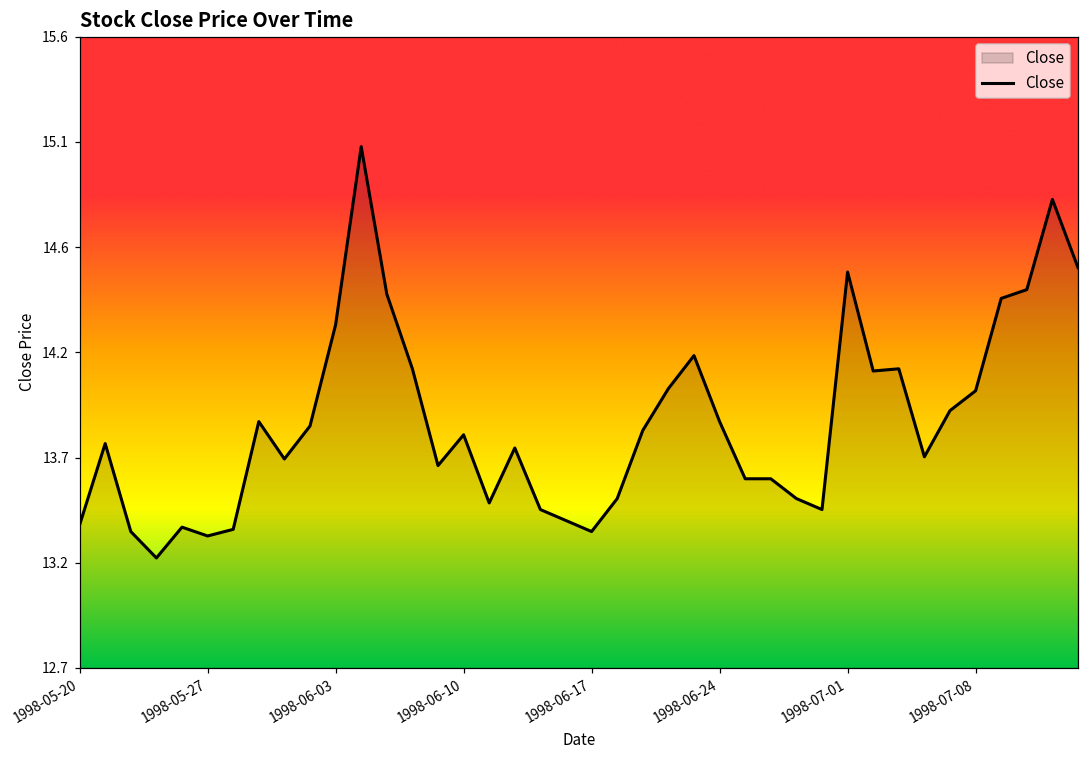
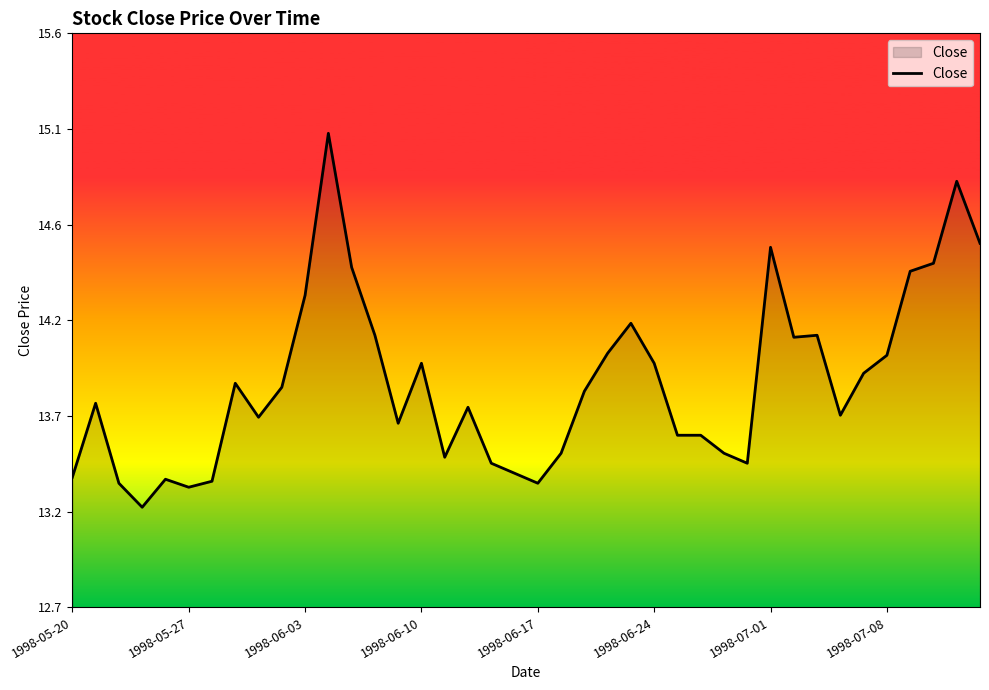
  {
    "1998-05-20": 13.38,
    "1998-05-27": 13.33,
    "1998-06-03": 14.29,
-   "1998-06-10": 13.79,
+   "1998-06-10": 13.95,
    "1998-06-17": 13.35,
-   "1998-06-24": 13.85,
+   "1998-06-24": 13.95,
    "1998-07-01": 14.53,
    "1998-07-08": 13.99
  }
